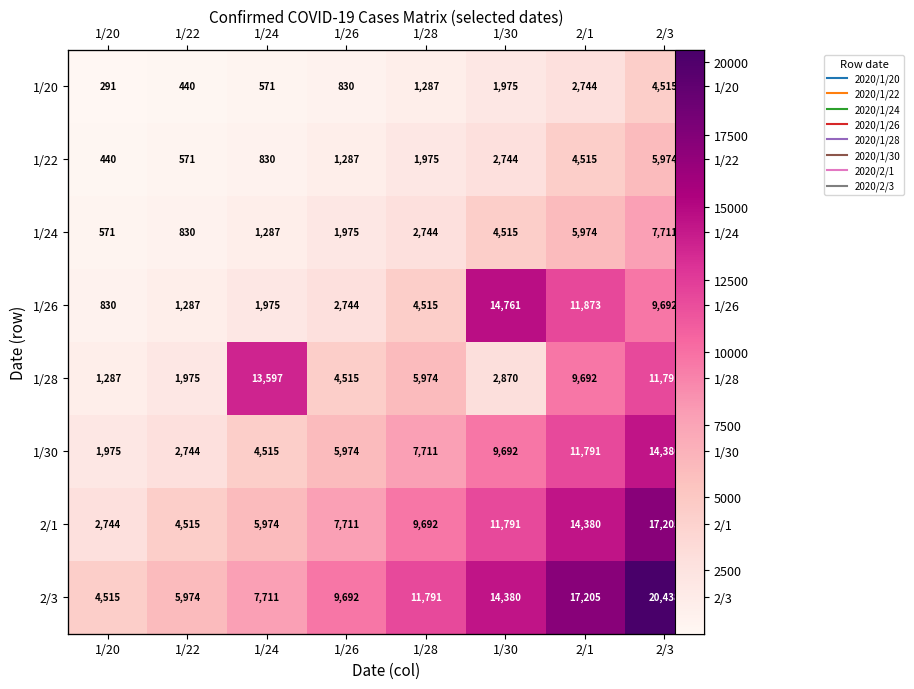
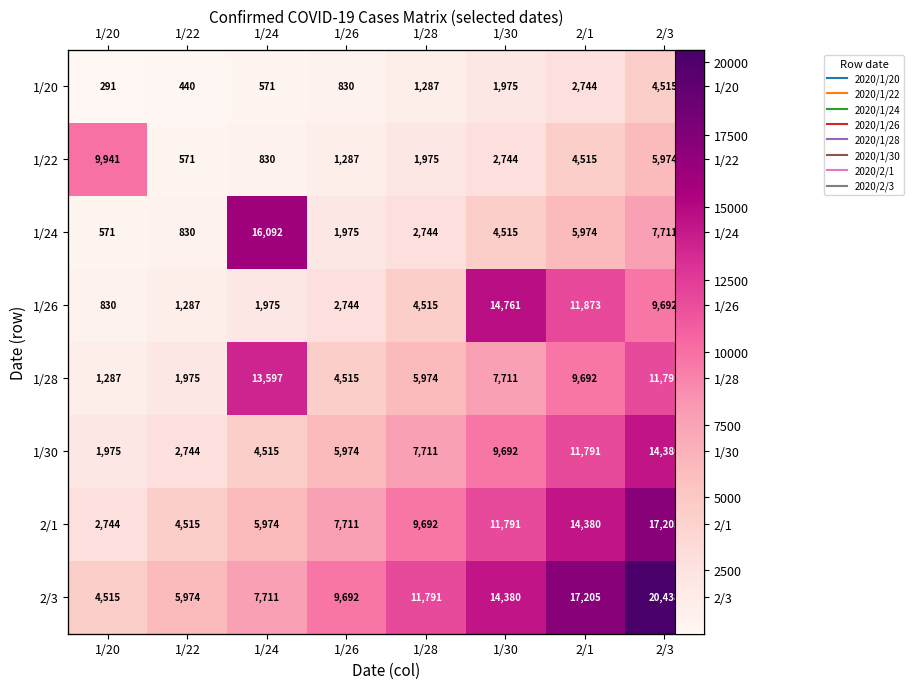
  {
    "1/20": {
      "1/20": "291",
      "1/22": "440",
      "1/24": "571",
      "1/26": "830",
      "1/28": "1,287",
      "1/30": "1,975",
      "2/1": "2,744",
      "2/3": "4,515"
    },
    "1/22": {
-     "1/20": "440",
+     "1/20": "9,941",
      "1/22": "571",
      "1/24": "830",
      "1/26": "1,287",
      "1/28": "1,975",
      "1/30": "2,744",
      "2/1": "4,515",
      "2/3": "5,974"
    },
    "1/24": {
      "1/20": "571",
      "1/22": "830",
-     "1/24": "1,287",
+     "1/24": "16,092",
      "1/26": "1,975",
      "1/28": "2,744",
      "1/30": "4,515",
      "2/1": "5,974",
      "2/3": "7,711"
    },
    "1/26": {
      "1/20": "830",
      "1/22": "1,287",
      "1/24": "1,975",
      "1/26": "2,744",
      "1/28": "4,515",
      "1/30": "14,761",
      "2/1": "11,873",
      "2/3": "9,692"
    },
    "1/28": {
      "1/20": "1,287",
      "1/22": "1,975",
      "1/24": "13,597",
      "1/26": "4,515",
      "1/28": "5,974",
-     "1/30": "2,870",
+     "1/30": "7,711",
      "2/1": "9,692",
      "2/3": "11,791"
    },
    "1/30": {
      "1/20": "1,975",
      "1/22": "2,744",
      "1/24": "4,515",
      "1/26": "5,974",
      "1/28": "7,711",
      "1/30": "9,692",
      "2/1": "11,791",
      "2/3": "14,380"
    },
    "2/1": {
      "1/20": "2,744",
      "1/22": "4,515",
      "1/24": "5,974",
      "1/26": "7,711",
      "1/28": "9,692",
      "1/30": "11,791",
      "2/1": "14,380",
      "2/3": "17,205"
    },
    "2/3": {
      "1/20": "4,515",
      "1/22": "5,974",
      "1/24": "7,711",
      "1/26": "9,692",
      "1/28": "11,791",
      "1/30": "14,380",
      "2/1": "17,205",
      "2/3": "20,438"
    }
  }
